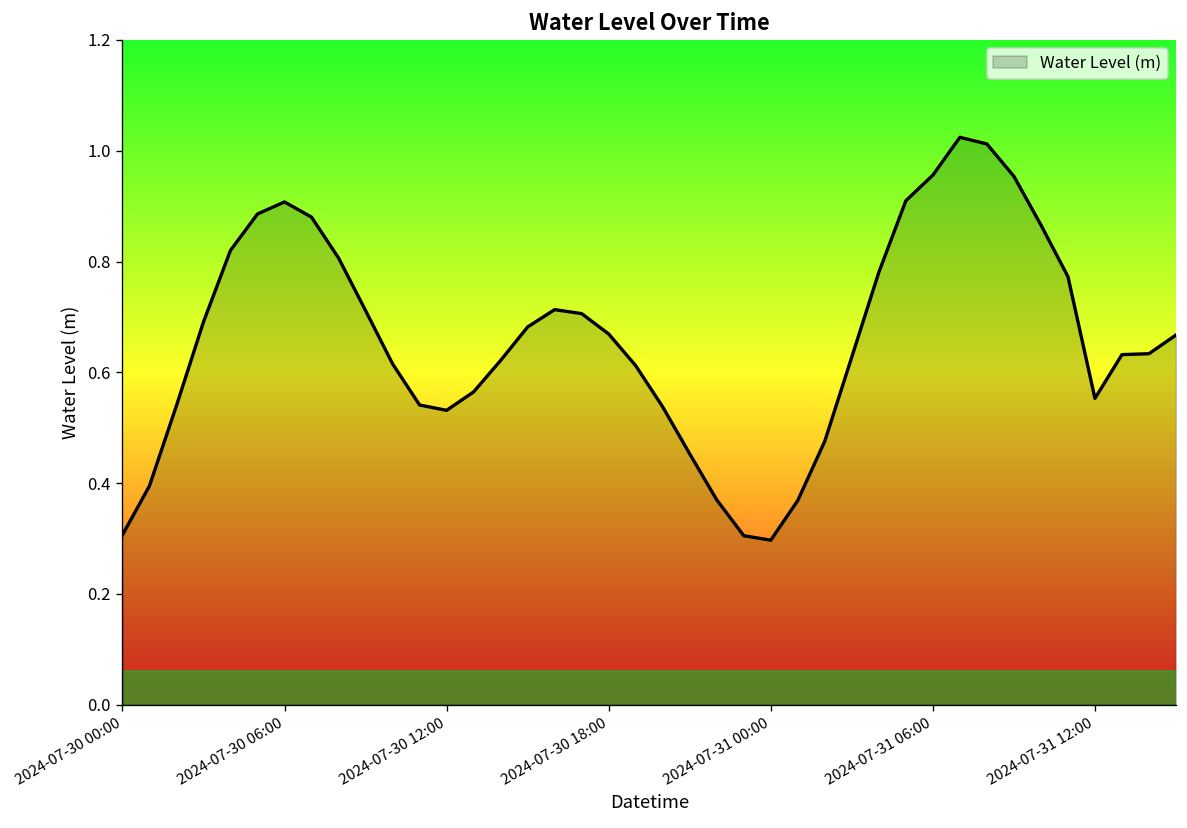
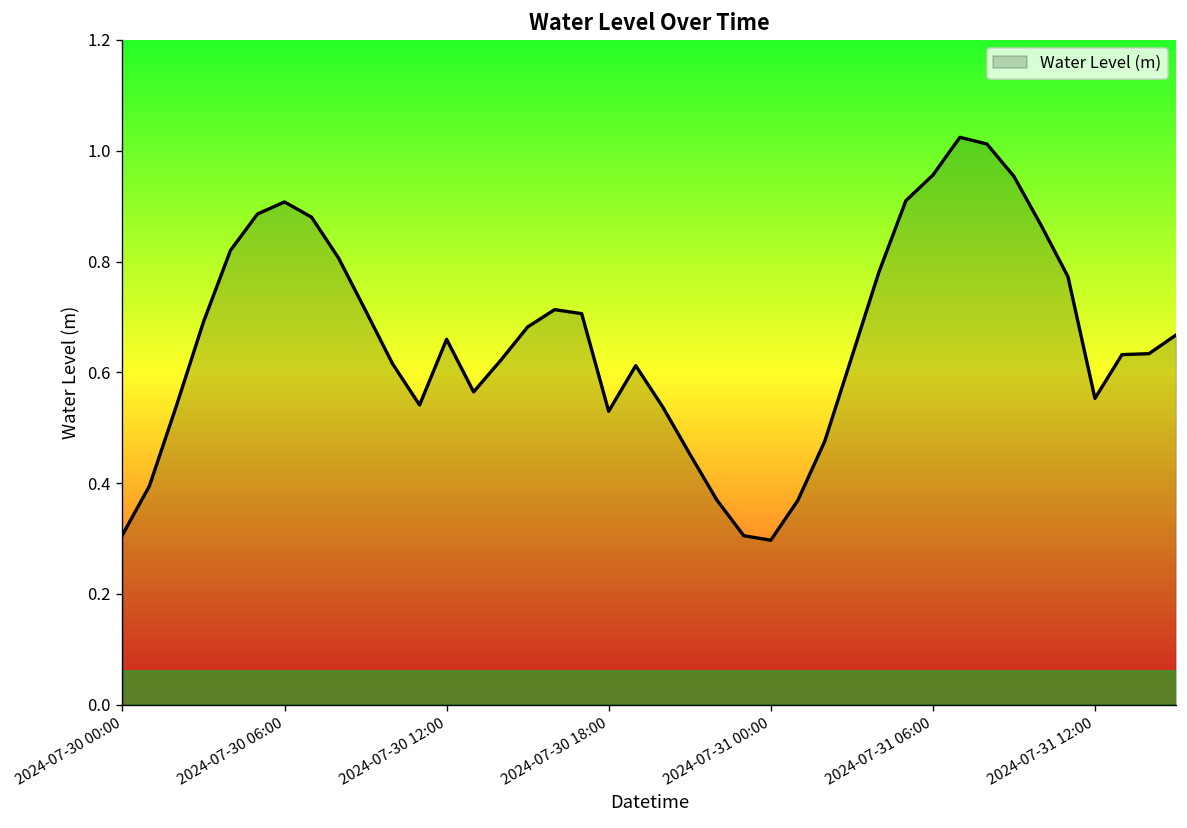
  {
    "2024-07-30 00:00": 0.31,
    "2024-07-30 06:00": 0.91,
-   "2024-07-30 12:00": 0.53,
-   "2024-07-30 18:00": 0.67,
+   "2024-07-30 12:00": 0.66,
+   "2024-07-30 18:00": 0.53,
    "2024-07-31 00:00": 0.30,
    "2024-07-31 06:00": 0.96,
    "2024-07-31 12:00": 0.55
  }
